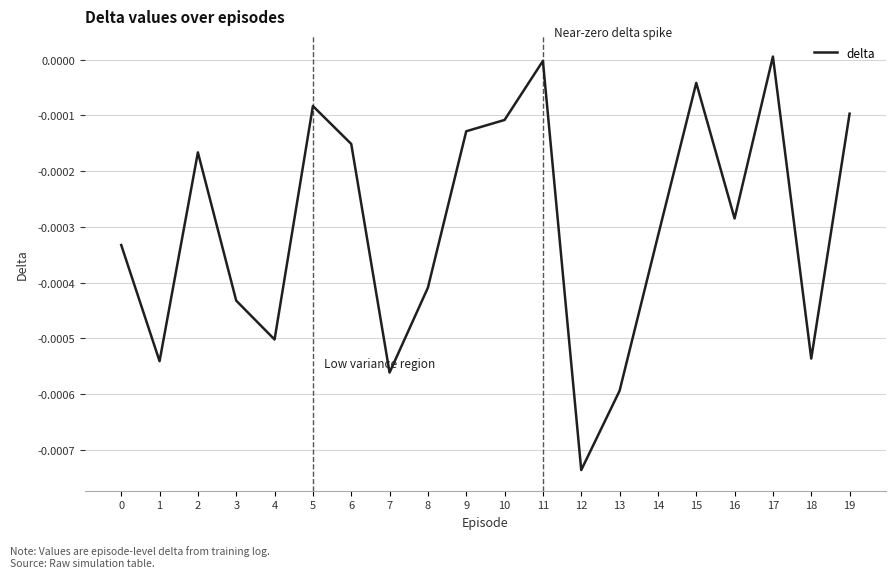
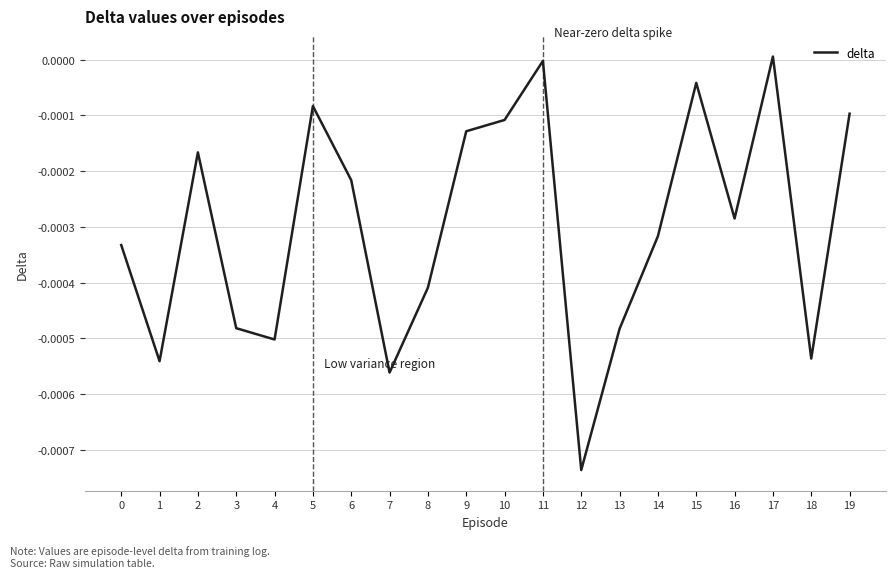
  {
    "0": -0.00033,
    "1": -0.00054,
    "2": -0.00017,
-   "3": -0.00043,
+   "3": -0.00048,
    "4": -0.00050,
    "5": -0.00008,
-   "6": -0.00015,
+   "6": -0.00022,
    "7": -0.00056,
    "8": -0.00041,
    "9": -0.00013,
    "10": -0.00011,
    "11": 0.00000,
    "12": -0.00074,
-   "13": -0.00059,
+   "13": -0.00048,
    "14": -0.00032,
    "15": -0.00004,
    "16": -0.00028,
    "17": 0.00001,
    "18": -0.00054,
    "19": -0.00010
  }
